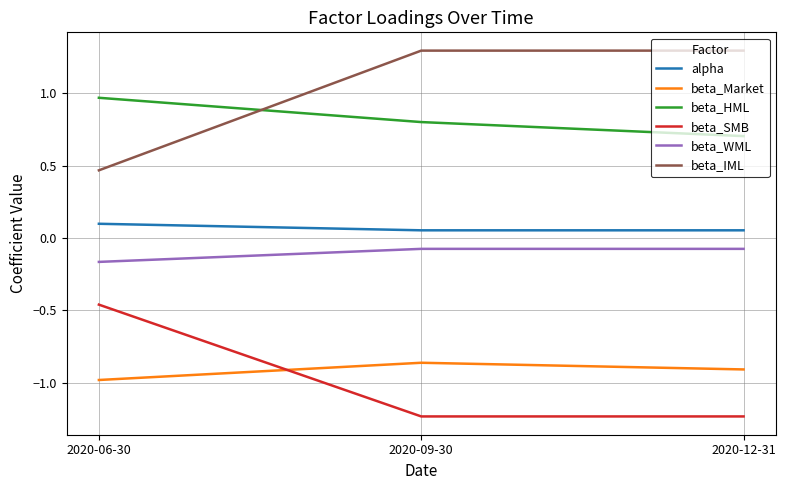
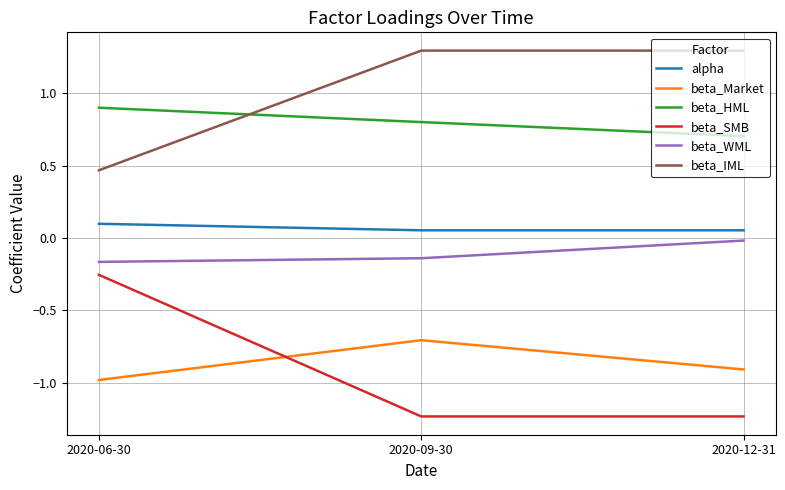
  {
    "alpha": {
      "2020-06-30": 0.10,
      "2020-09-30": 0.05,
      "2020-12-31": 0.05
    },
    "beta_Market": {
      "2020-06-30": -0.98,
-     "2020-09-30": -0.86,
+     "2020-09-30": -0.71,
      "2020-12-31": -0.91
    },
    "beta_HML": {
-     "2020-06-30": 0.97,
+     "2020-06-30": 0.90,
      "2020-09-30": 0.80
    },
    "beta_SMB": {
-     "2020-06-30": -0.46,
+     "2020-06-30": -0.25,
      "2020-09-30": -1.23,
      "2020-12-31": -1.23
    },
    "beta_WML": {
      "2020-06-30": -0.17,
-     "2020-09-30": -0.08,
-     "2020-12-31": -0.08
+     "2020-09-30": -0.14,
+     "2020-12-31": -0.02
    },
    "beta_IML": {
      "2020-06-30": 0.47,
      "2020-09-30": 1.30
    }
  }
